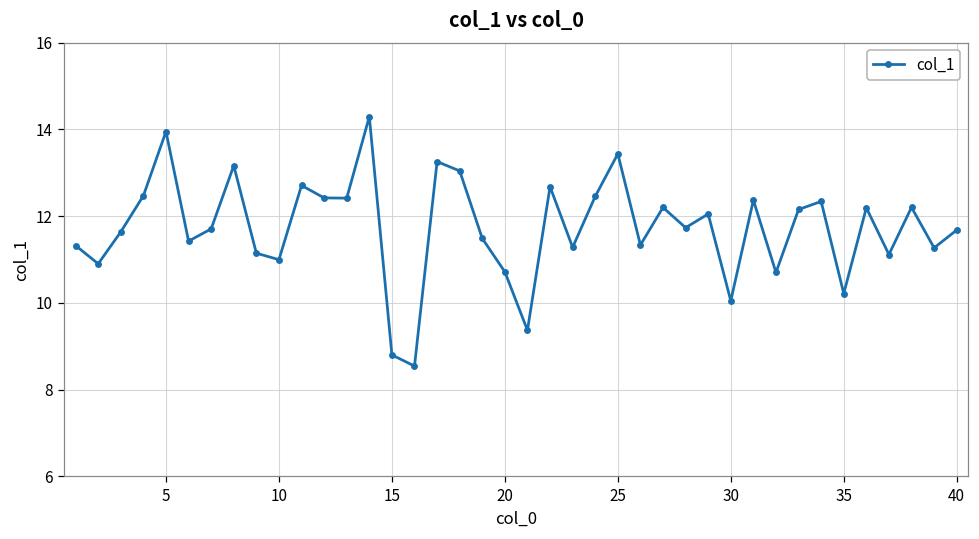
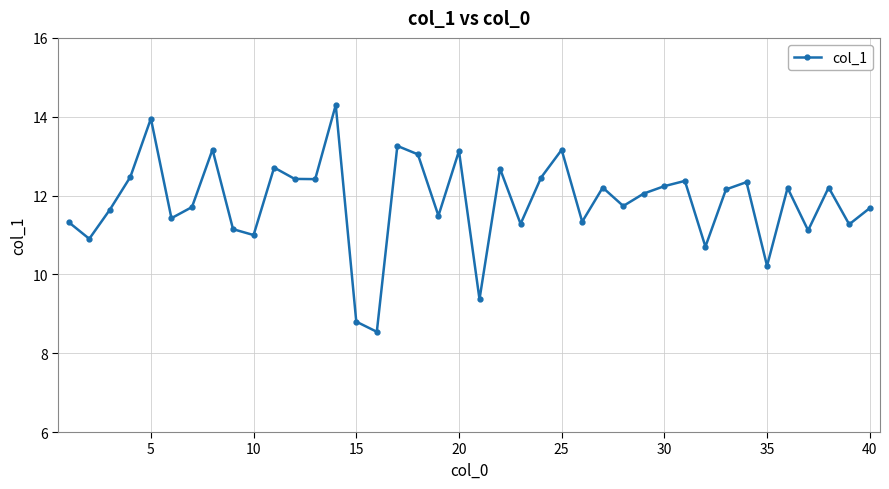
  {
    "5": 14.0,
    "10": 11.0,
    "15": 8.8,
-   "20": 10.7,
-   "25": 13.4,
-   "30": 10.0,
+   "20": 13.1,
+   "25": 13.2,
+   "30": 12.2,
    "35": 10.2,
    "40": 11.7
  }
